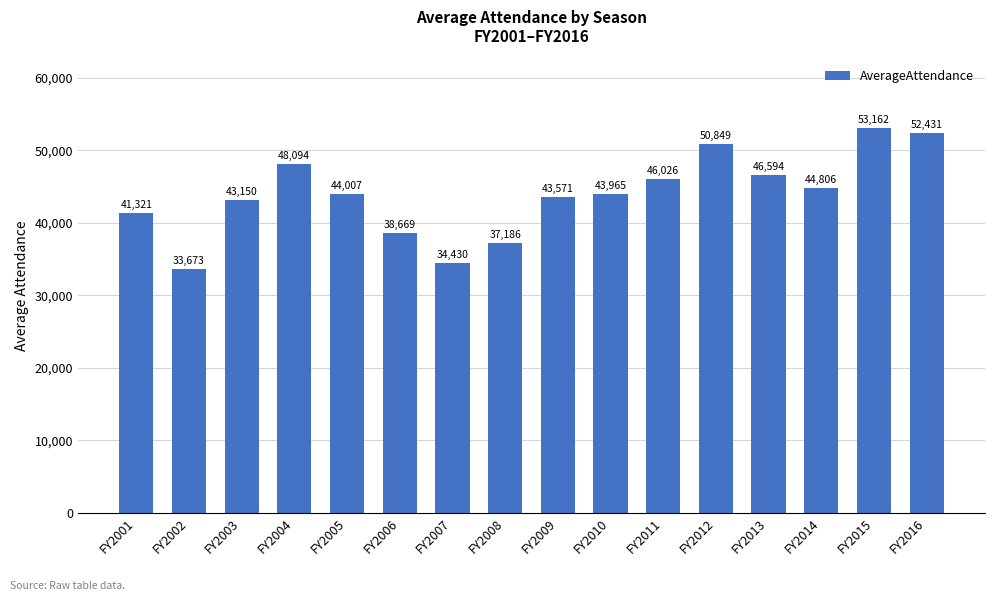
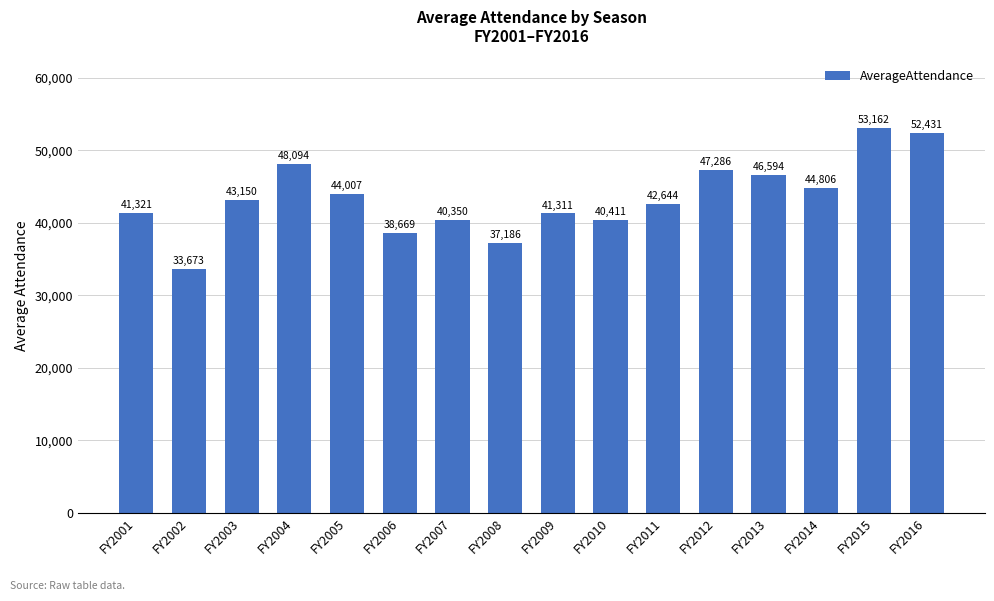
  {
    "FY2001": "41,321",
    "FY2002": "33,673",
    "FY2003": "43,150",
    "FY2004": "48,094",
    "FY2005": "44,007",
    "FY2006": "38,669",
-   "FY2007": "34,430",
+   "FY2007": "40,350",
    "FY2008": "37,186",
-   "FY2009": "43,571",
-   "FY2010": "43,965",
-   "FY2011": "46,026",
-   "FY2012": "50,849",
+   "FY2009": "41,311",
+   "FY2010": "40,411",
+   "FY2011": "42,644",
+   "FY2012": "47,286",
    "FY2013": "46,594",
    "FY2014": "44,806",
    "FY2015": "53,162",
    "FY2016": "52,431"
  }
